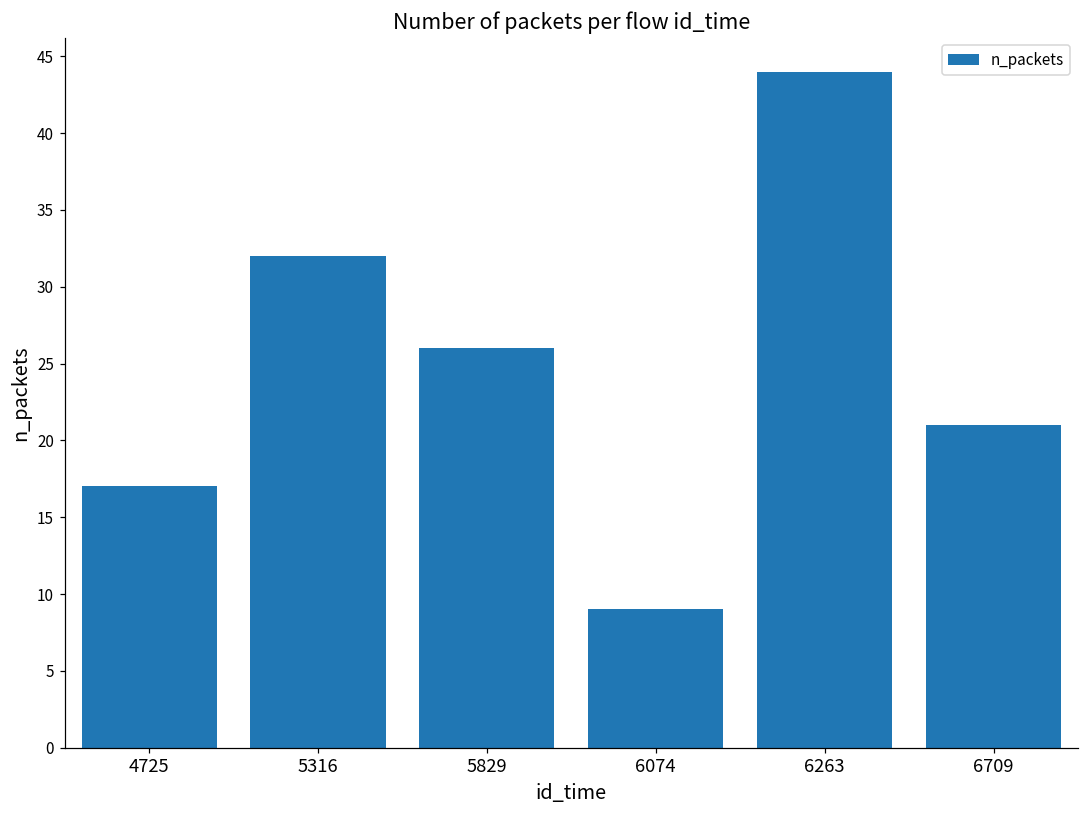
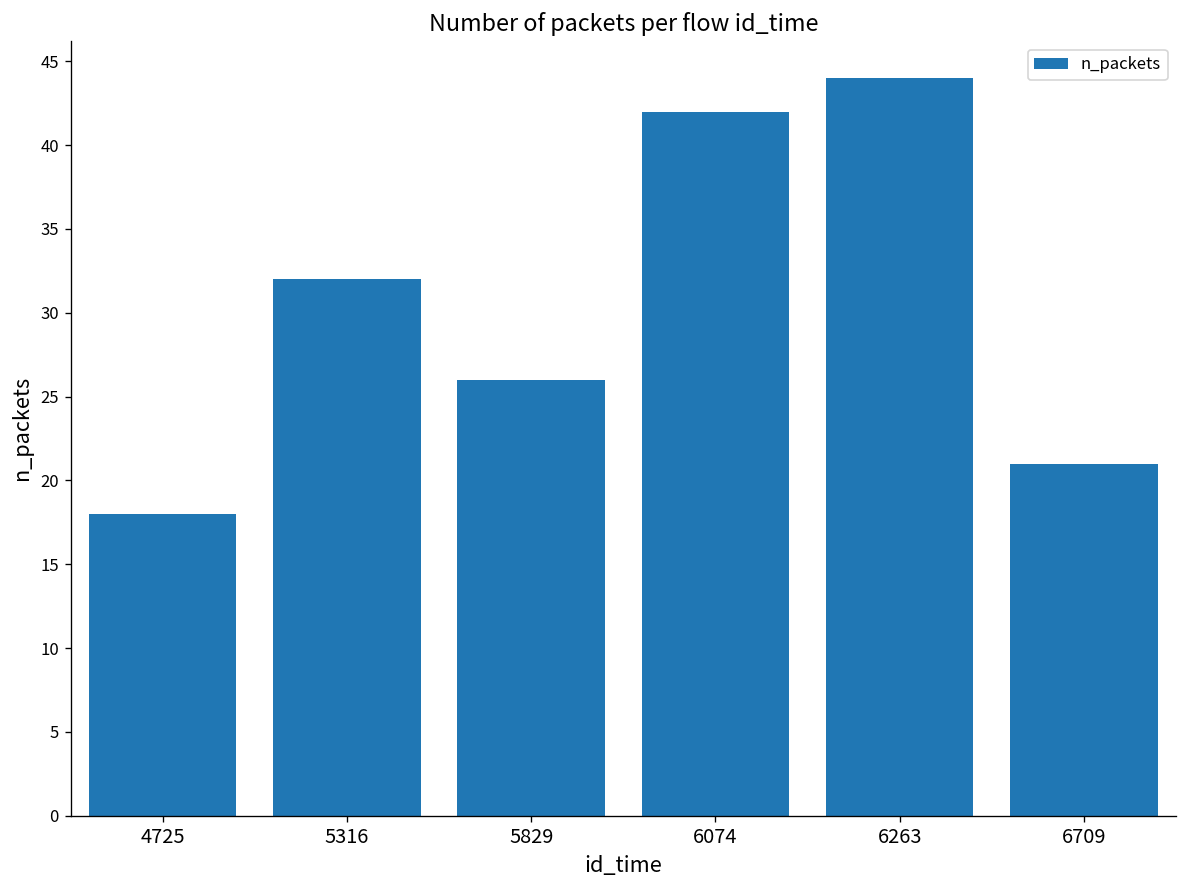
  {
-   "4725": 17,
+   "4725": 18,
    "5316": 32,
    "5829": 26,
-   "6074": 9,
+   "6074": 42,
    "6263": 44,
    "6709": 21
  }
